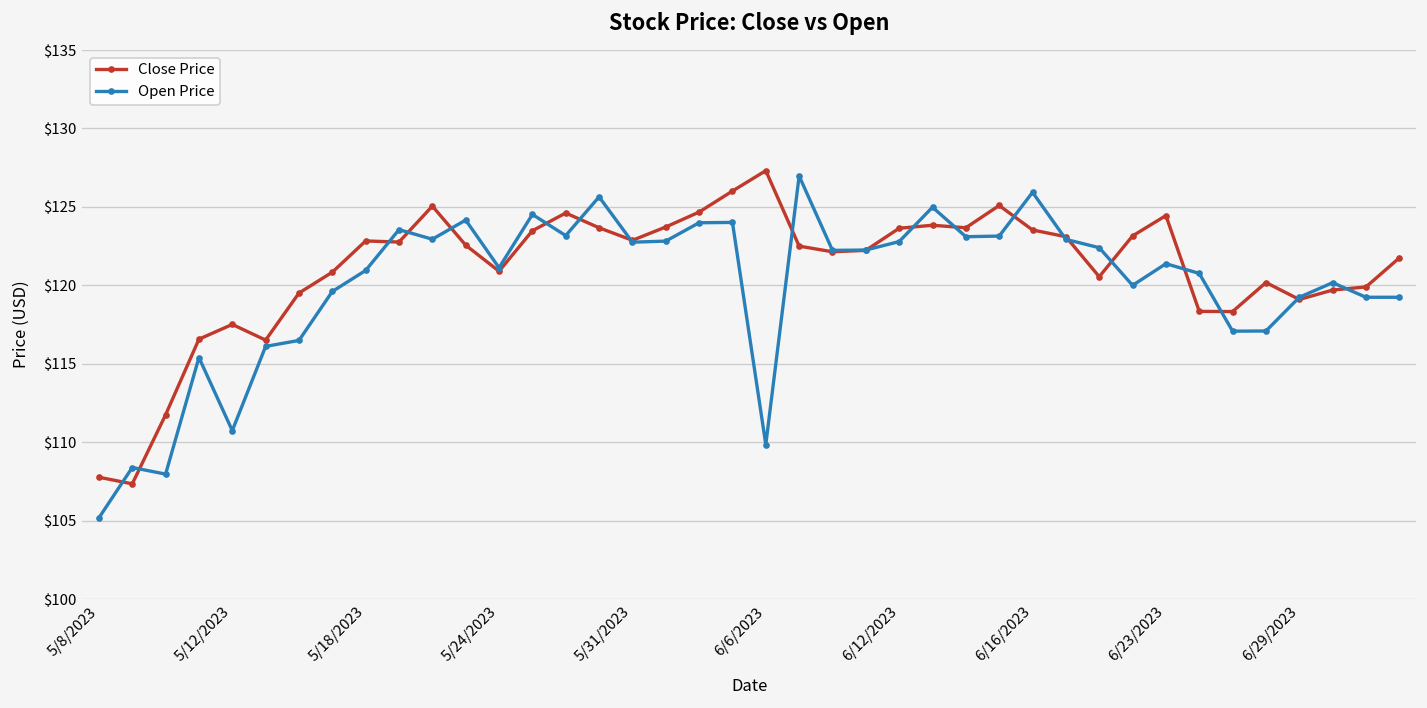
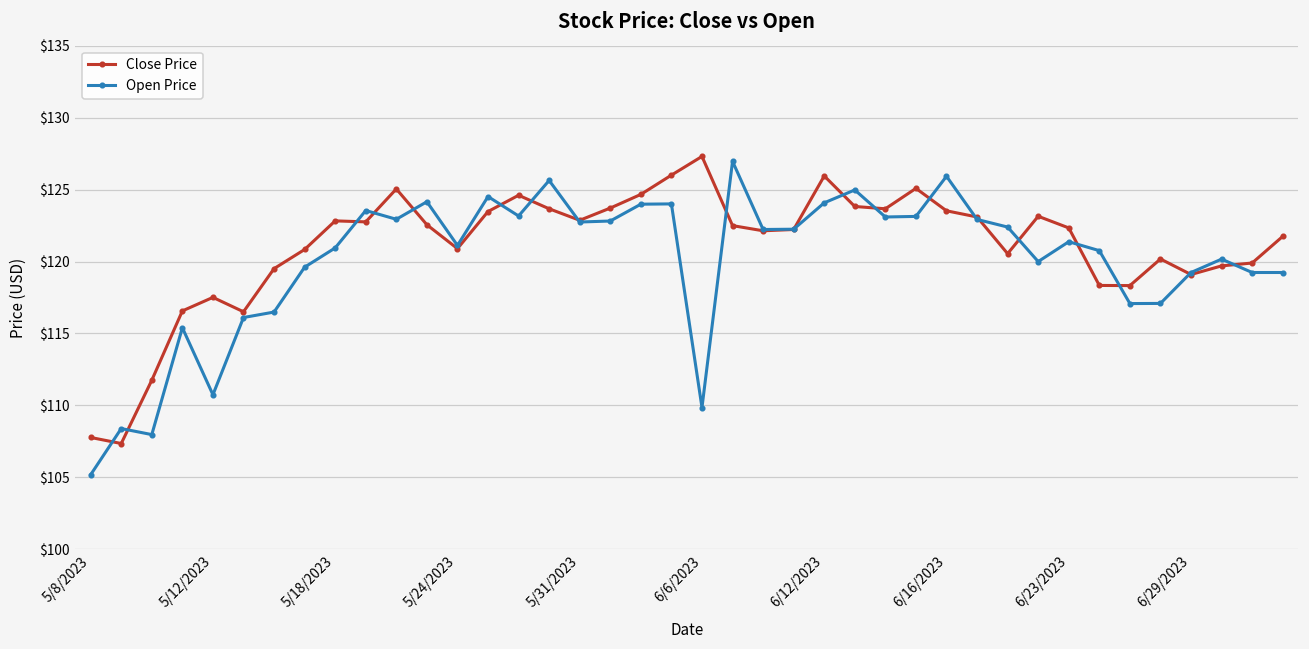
  {
    "Close Price": {
      "5/8/2023": "$107.8",
      "5/12/2023": "$117.5",
      "5/18/2023": "$122.8",
      "5/24/2023": "$120.9",
      "6/6/2023": "$127.3",
-     "6/12/2023": "$123.6",
+     "6/12/2023": "$126.0",
      "6/16/2023": "$123.5",
-     "6/23/2023": "$124.4"
+     "6/23/2023": "$122.3"
    },
    "Open Price": {
      "5/8/2023": "$105.2",
      "5/12/2023": "$110.7",
      "5/18/2023": "$120.9",
      "5/24/2023": "$121.1",
      "6/6/2023": "$109.9",
-     "6/12/2023": "$122.8",
+     "6/12/2023": "$124.1",
      "6/16/2023": "$125.9",
      "6/23/2023": "$121.4"
    }
  }
